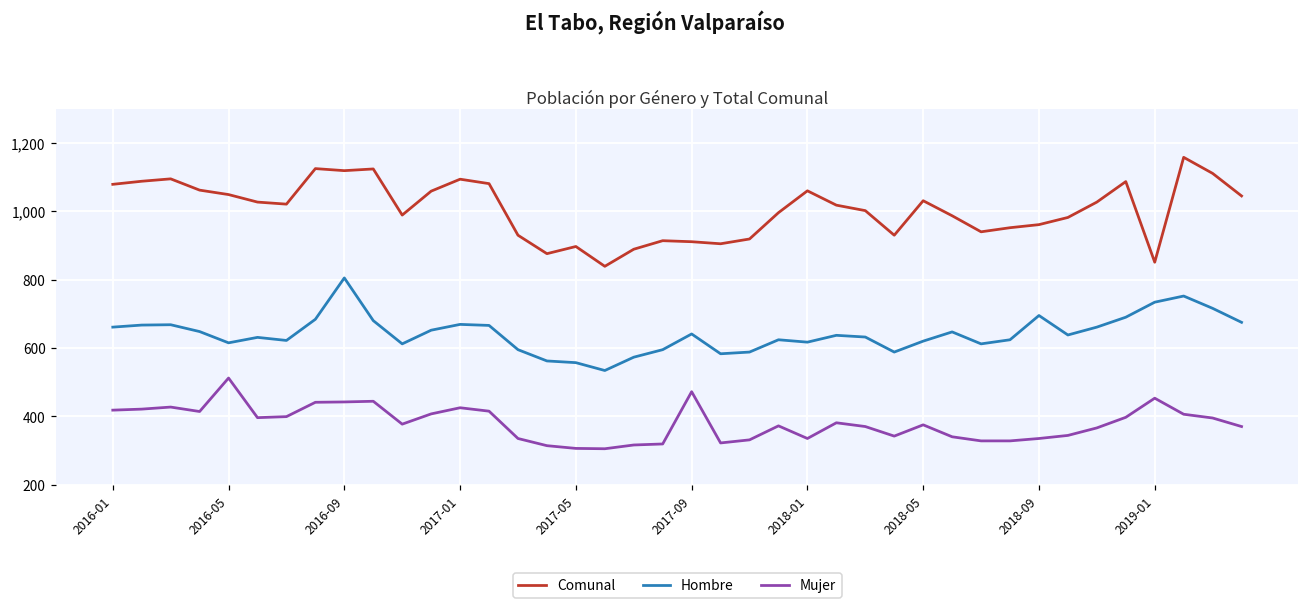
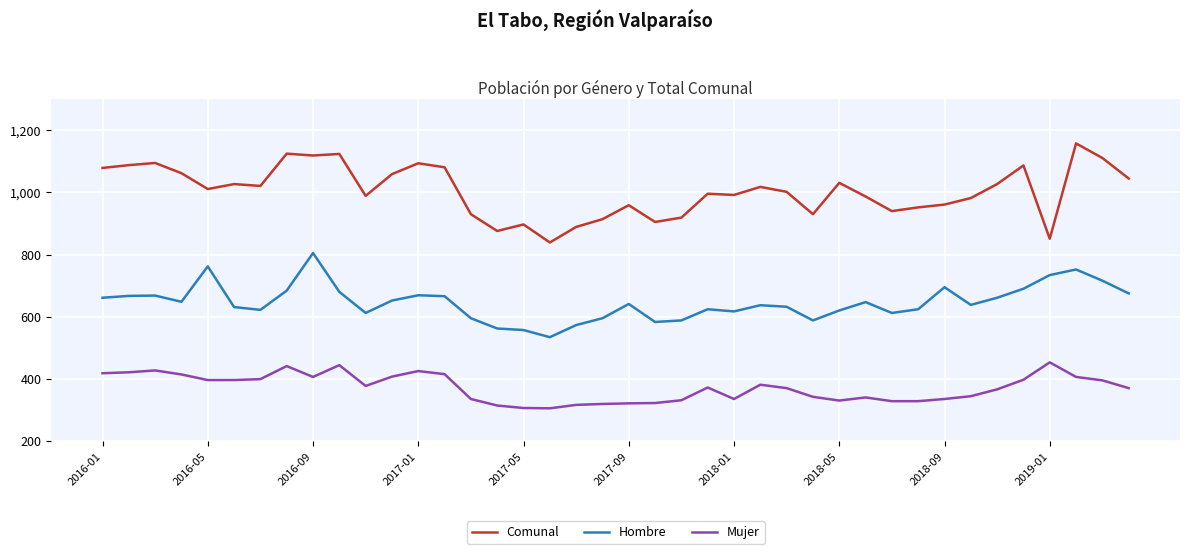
  {
    "Comunal": {
      "2016-01": "1,080",
-     "2016-05": "1,050",
+     "2016-05": "1,010",
      "2016-09": "1,120",
      "2017-01": "1,090",
      "2017-05": "900",
-     "2017-09": "910",
-     "2018-01": "1,060",
+     "2017-09": "960",
+     "2018-01": "990",
      "2018-05": "1,030",
      "2018-09": "960",
      "2019-01": "850"
    },
    "Hombre": {
      "2016-01": "660",
-     "2016-05": "620",
+     "2016-05": "760",
      "2016-09": "810",
      "2017-01": "670",
      "2017-05": "560",
      "2017-09": "640",
      "2018-01": "620",
      "2018-05": "620",
      "2018-09": "700",
      "2019-01": "730"
    },
    "Mujer": {
      "2016-01": "420",
-     "2016-05": "510",
-     "2016-09": "440",
+     "2016-05": "400",
+     "2016-09": "410",
      "2017-01": "430",
      "2017-05": "310",
-     "2017-09": "470",
+     "2017-09": "320",
      "2018-01": "340",
-     "2018-05": "380",
+     "2018-05": "330",
      "2018-09": "340",
      "2019-01": "450"
    }
  }
